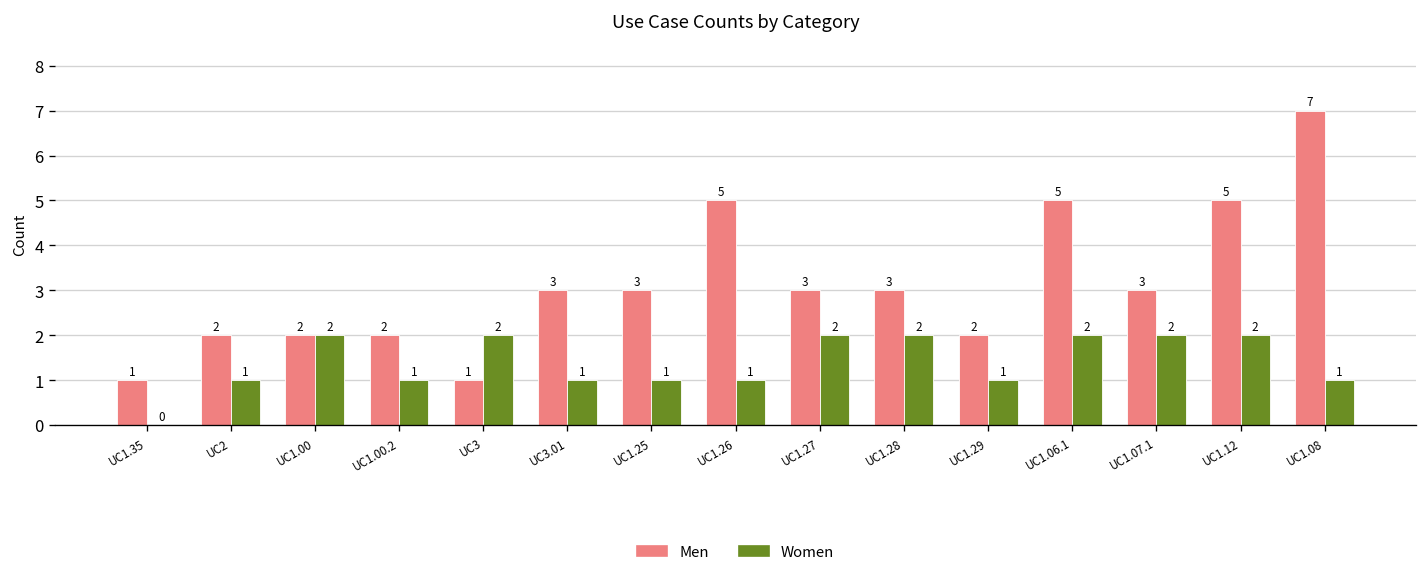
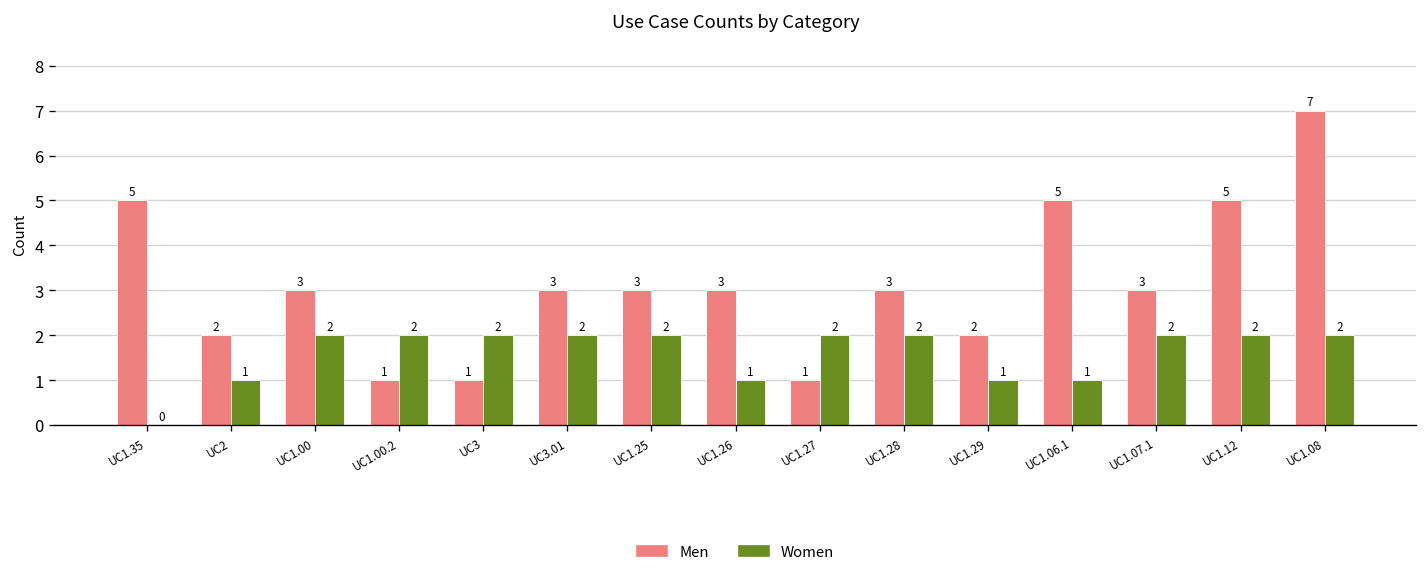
  {
    "Men": {
-     "UC1.35": 1,
+     "UC1.35": 5,
      "UC2": 2,
-     "UC1.00": 2,
-     "UC1.00.2": 2,
+     "UC1.00": 3,
+     "UC1.00.2": 1,
      "UC3": 1,
      "UC3.01": 3,
      "UC1.25": 3,
-     "UC1.26": 5,
-     "UC1.27": 3,
+     "UC1.26": 3,
+     "UC1.27": 1,
      "UC1.28": 3,
      "UC1.29": 2,
      "UC1.06.1": 5,
      "UC1.07.1": 3,
      "UC1.12": 5,
      "UC1.08": 7
    },
    "Women": {
      "UC1.35": 0,
      "UC2": 1,
      "UC1.00": 2,
-     "UC1.00.2": 1,
+     "UC1.00.2": 2,
      "UC3": 2,
-     "UC3.01": 1,
-     "UC1.25": 1,
+     "UC3.01": 2,
+     "UC1.25": 2,
      "UC1.26": 1,
      "UC1.27": 2,
      "UC1.28": 2,
      "UC1.29": 1,
-     "UC1.06.1": 2,
+     "UC1.06.1": 1,
      "UC1.07.1": 2,
      "UC1.12": 2,
-     "UC1.08": 1
+     "UC1.08": 2
    }
  }
